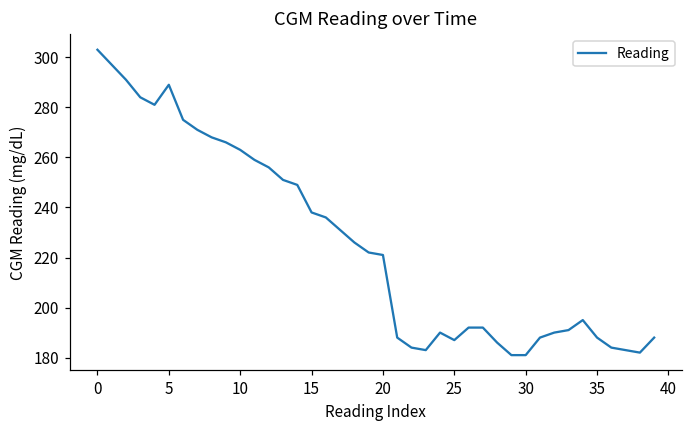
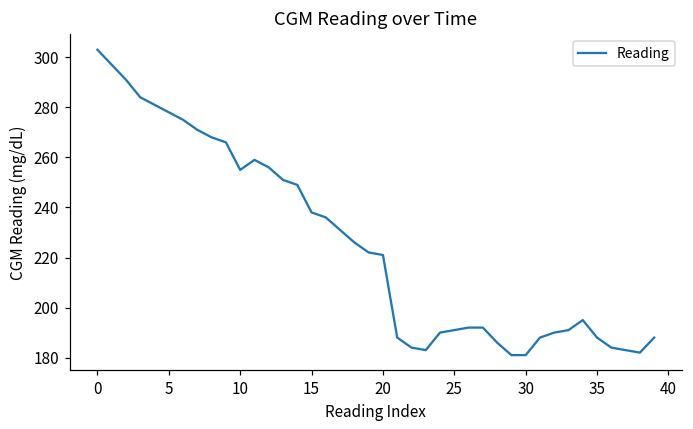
  {
    "0": 303,
-   "5": 289,
-   "10": 263,
+   "5": 278,
+   "10": 255,
    "15": 238,
    "20": 221,
-   "25": 187,
+   "25": 191,
    "30": 181,
    "35": 188
  }
